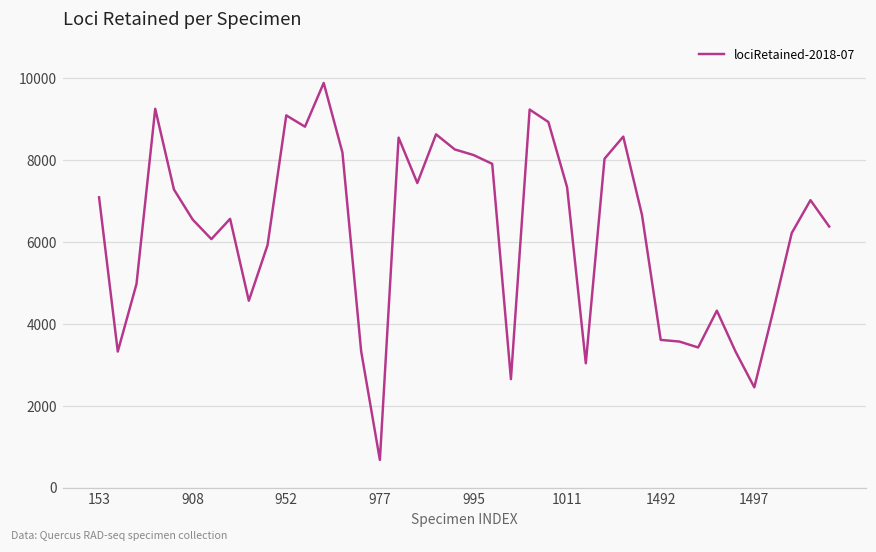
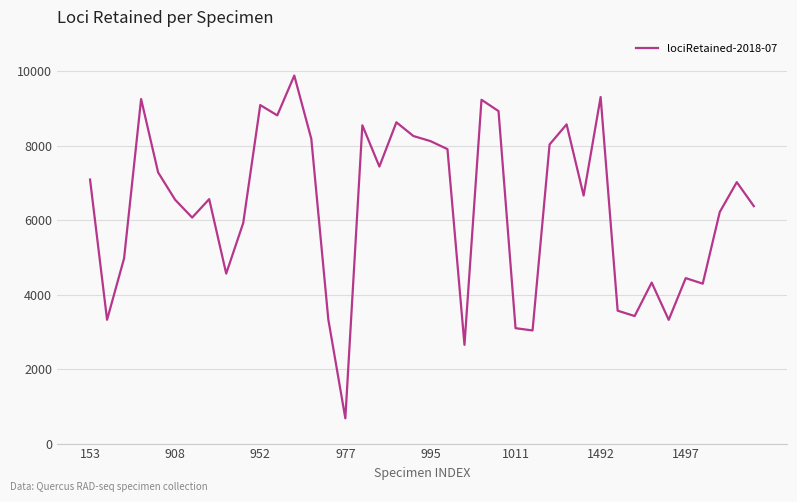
  {
    "153": 7100,
    "908": 6600,
    "952": 9100,
    "977": 700,
    "995": 8100,
-   "1011": 7300,
-   "1492": 3600,
-   "1497": 2500
+   "1011": 3100,
+   "1492": 9300,
+   "1497": 4400
  }
